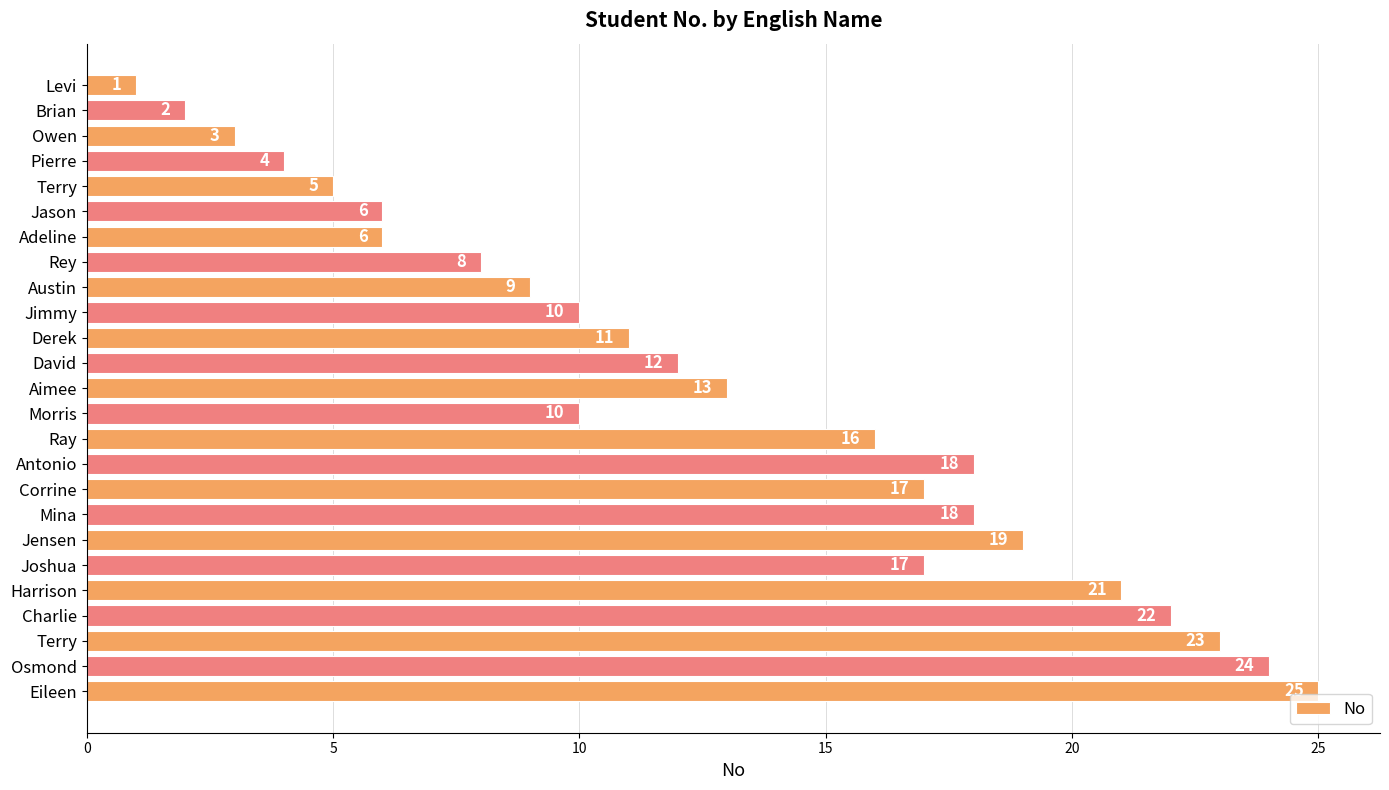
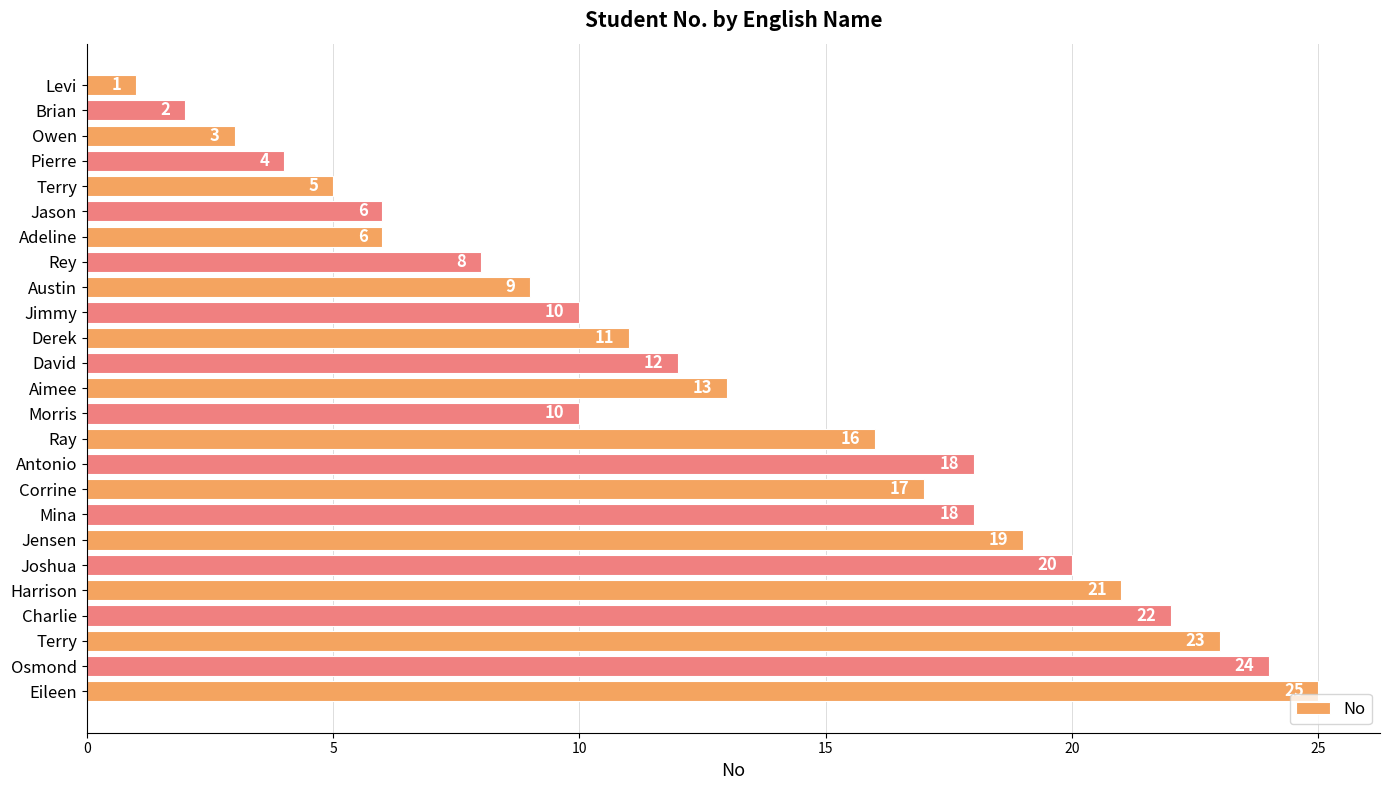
  {
    "Levi": 1,
    "Brian": 2,
    "Owen": 3,
    "Pierre": 4,
    "Jason": 6,
    "Adeline": 6,
    "Rey": 8,
    "Austin": 9,
    "Jimmy": 10,
    "Derek": 11,
    "David": 12,
    "Aimee": 13,
    "Morris": 10,
    "Ray": 16,
    "Antonio": 18,
    "Corrine": 17,
    "Mina": 18,
    "Jensen": 19,
-   "Joshua": 17,
+   "Joshua": 20,
    "Harrison": 21,
    "Charlie": 22,
    "Osmond": 24
  }
